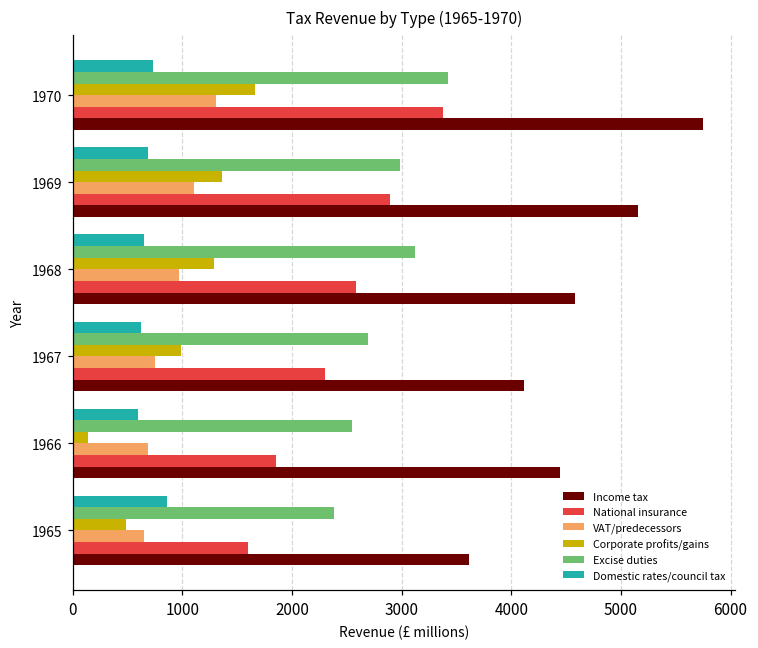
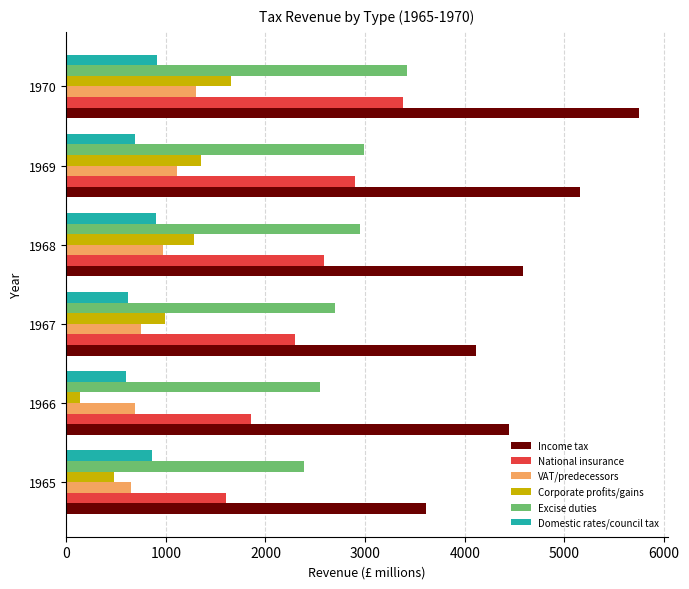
  {
    "Income tax": {
      "1970": 5800,
      "1969": 5200,
      "1968": 4600,
      "1967": 4100,
      "1966": 4400,
      "1965": 3600
    },
    "National insurance": {
      "1970": 3400,
      "1969": 2900,
      "1968": 2600,
      "1967": 2300,
      "1966": 1900,
      "1965": 1600
    },
    "VAT/predecessors": {
      "1970": 1300,
      "1969": 1100,
      "1968": 1000,
      "1967": 700,
      "1966": 700,
      "1965": 600
    },
    "Corporate profits/gains": {
      "1970": 1700,
      "1969": 1400,
      "1968": 1300,
      "1967": 1000,
      "1966": 100,
      "1965": 500
    },
    "Excise duties": {
      "1970": 3400,
      "1969": 3000,
-     "1968": 3100,
+     "1968": 2900,
      "1967": 2700,
      "1966": 2500,
      "1965": 2400
    },
    "Domestic rates/council tax": {
-     "1970": 700,
+     "1970": 900,
      "1969": 700,
-     "1968": 700,
+     "1968": 900,
      "1967": 600,
      "1966": 600,
      "1965": 900
    }
  }
